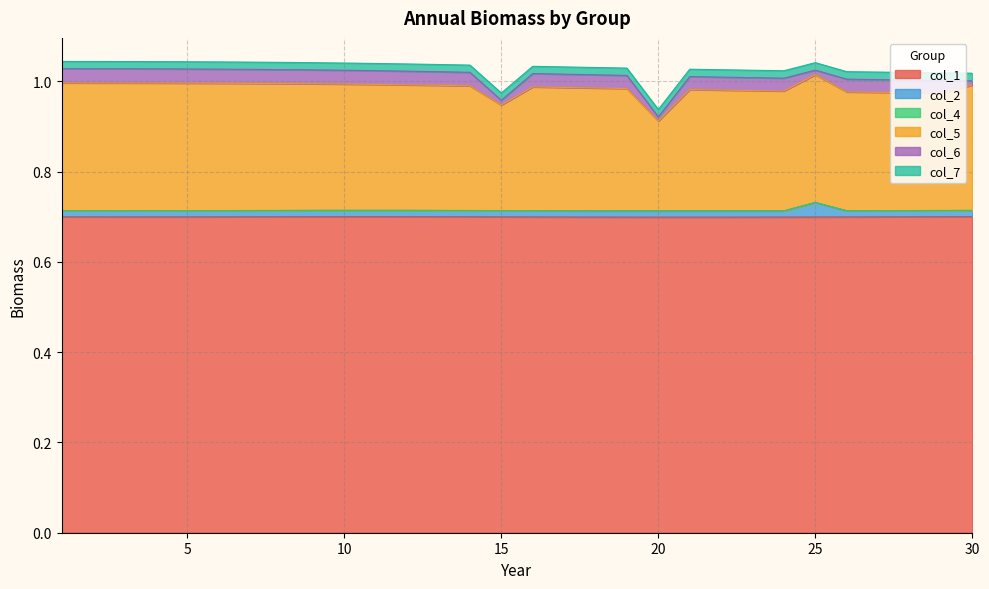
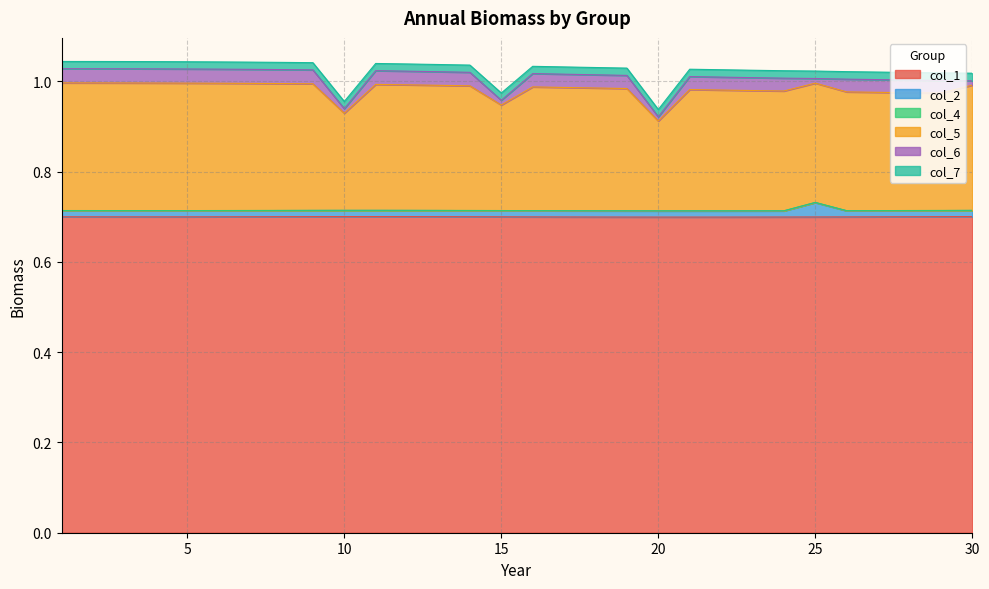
  {
    "col_1": {
      "5": 0.70,
      "10": 0.70,
      "15": 0.70,
      "20": 0.70,
      "25": 0.70,
      "30": 0.70
    },
    "col_5": {
      "5": 0.28,
-     "10": 0.28,
+     "10": 0.22,
      "15": 0.23,
      "20": 0.20,
-     "25": 0.28,
+     "25": 0.26,
      "30": 0.28
    },
    "col_6": {
      "5": 0.03,
-     "10": 0.03,
+     "10": 0.01,
      "15": 0.01,
      "20": 0.01,
      "25": 0.01,
      "30": 0.01
    }
  }
